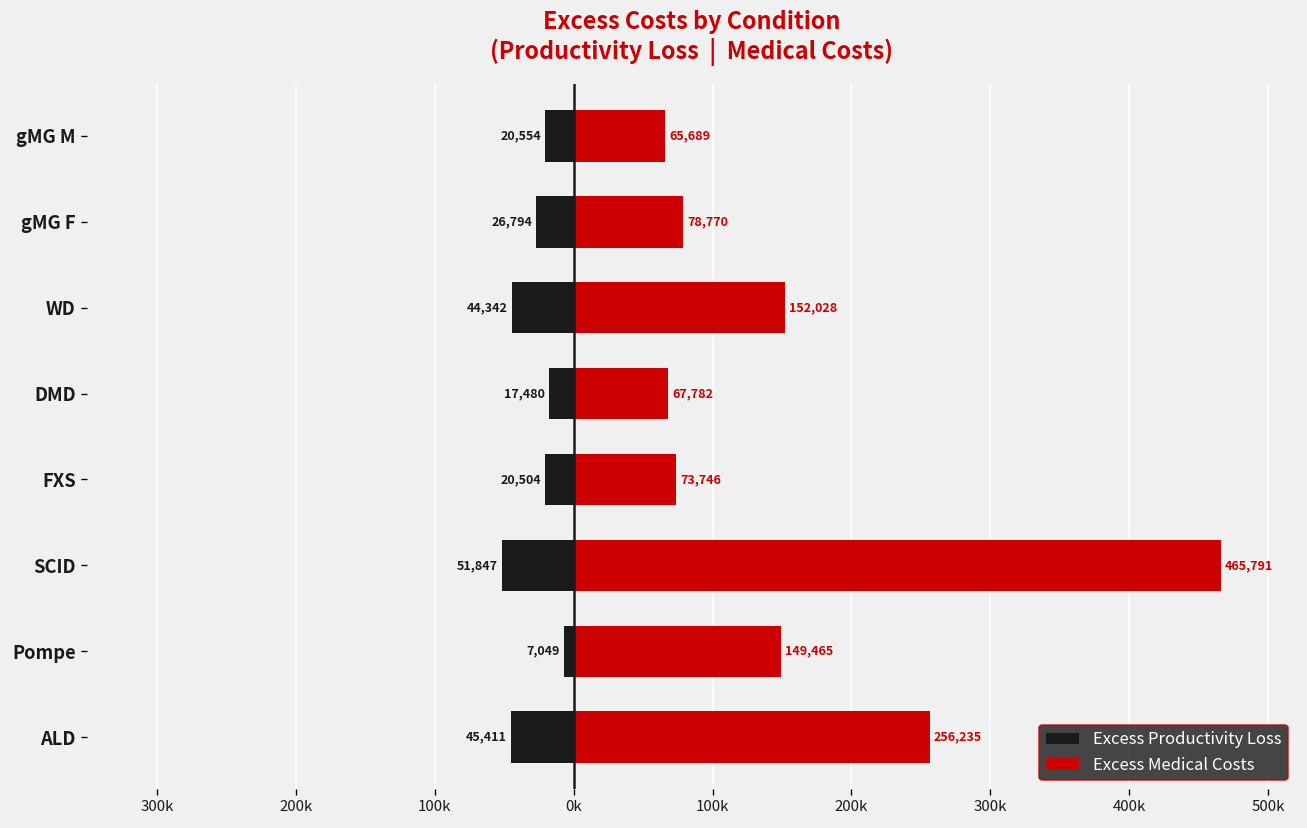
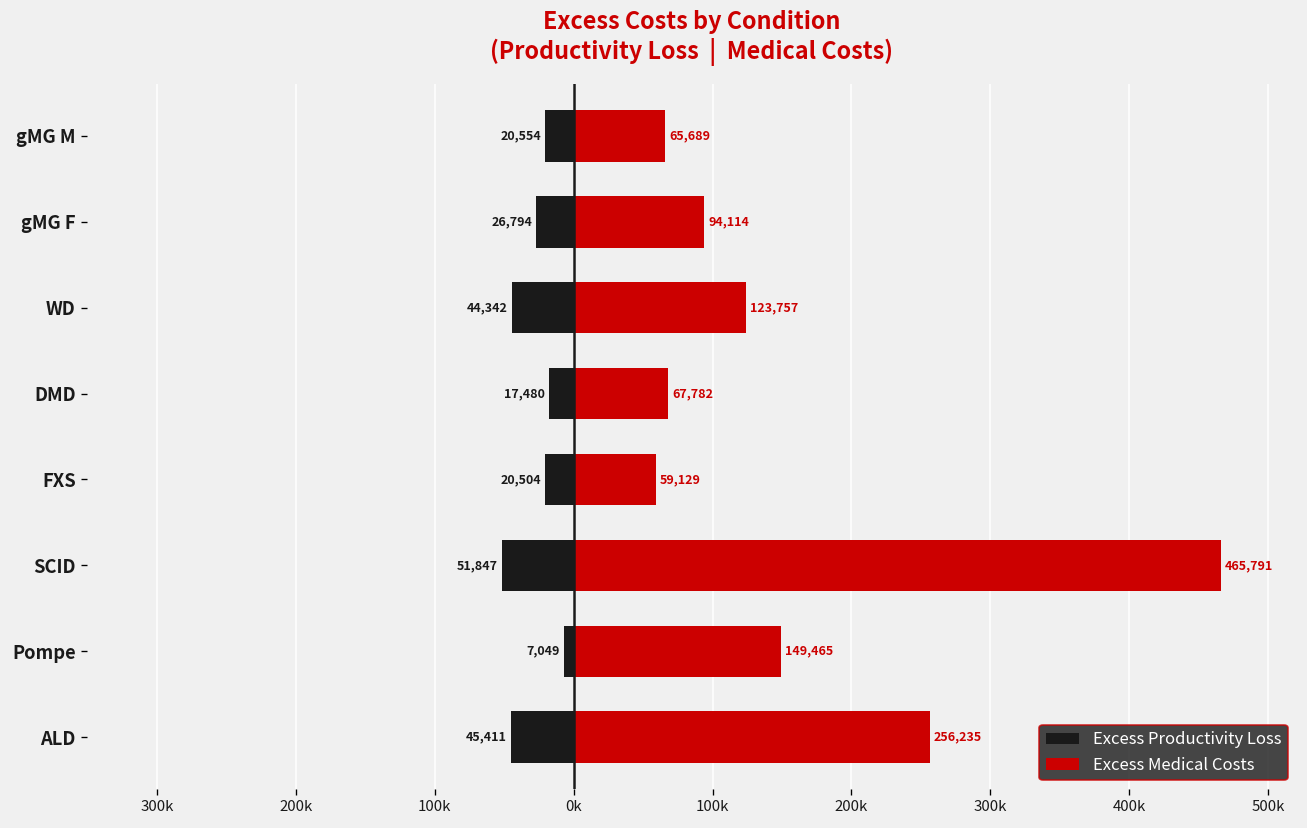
  {
    "Excess Medical Costs": {
      "gMG M": "65,689",
-     "gMG F": "78,770",
-     "WD": "152,028",
+     "gMG F": "94,114",
+     "WD": "123,757",
      "DMD": "67,782",
-     "FXS": "73,746",
+     "FXS": "59,129",
      "SCID": "465,791",
      "Pompe": "149,465",
      "ALD": "256,235"
    }
  }
